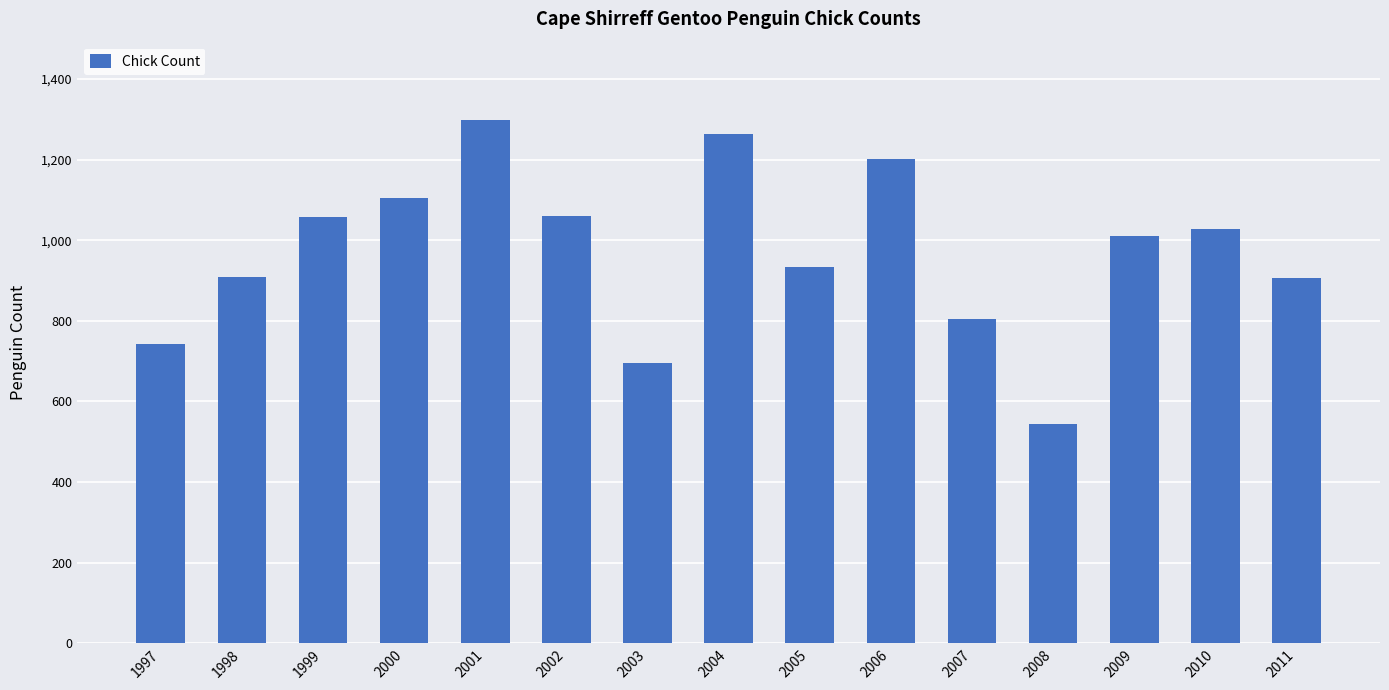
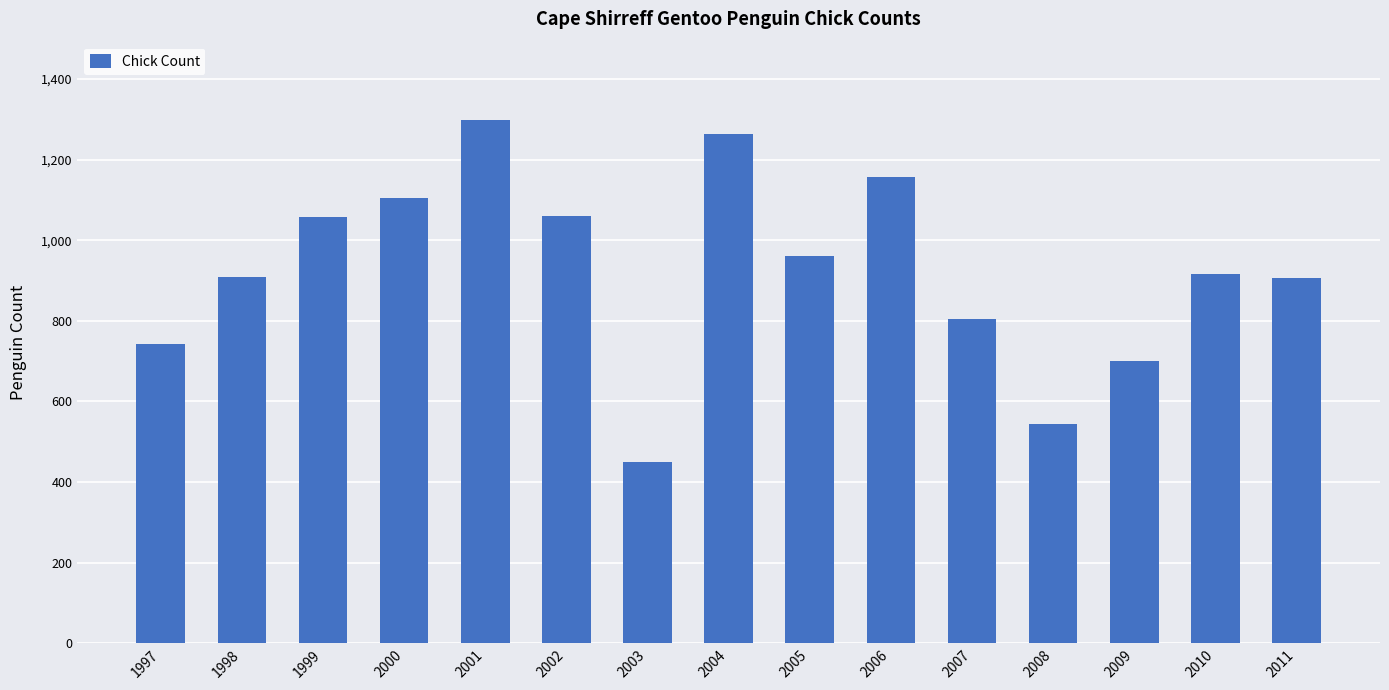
  {
    "1997": "740",
    "1998": "910",
    "1999": "1,060",
    "2000": "1,100",
    "2001": "1,300",
    "2002": "1,060",
-   "2003": "700",
+   "2003": "450",
    "2004": "1,260",
-   "2005": "930",
-   "2006": "1,200",
+   "2005": "960",
+   "2006": "1,160",
    "2007": "800",
    "2008": "540",
-   "2009": "1,010",
-   "2010": "1,030",
+   "2009": "700",
+   "2010": "920",
    "2011": "910"
  }
